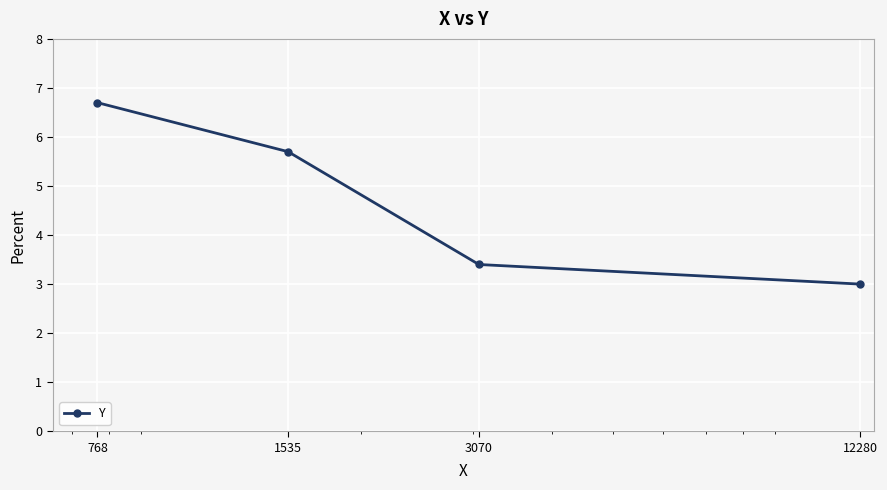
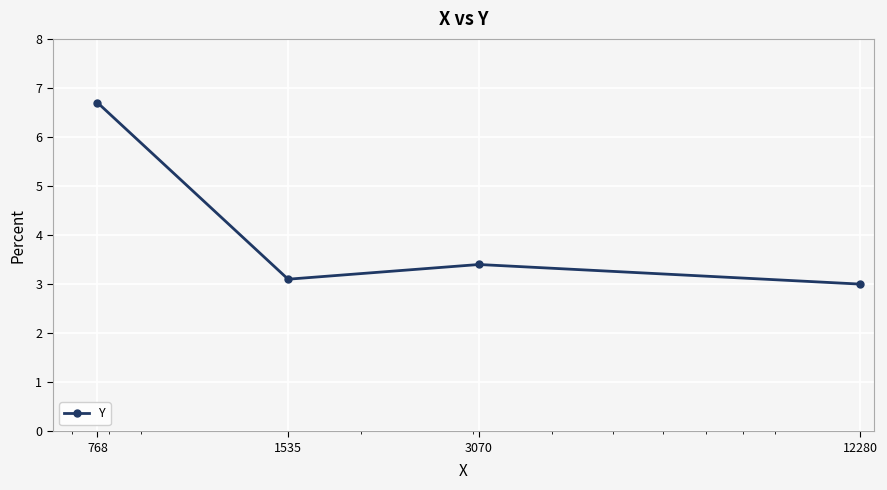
  {
    "768": 6.7,
-   "1535": 5.7,
+   "1535": 3.1,
    "3070": 3.4,
    "12280": 3.0
  }
